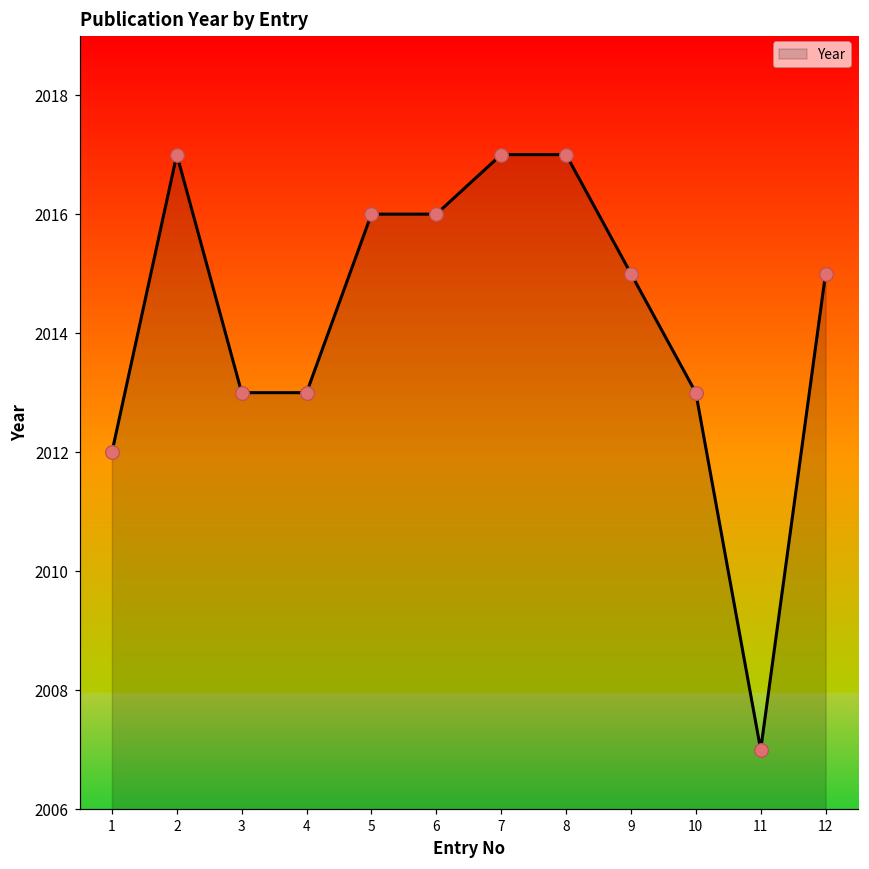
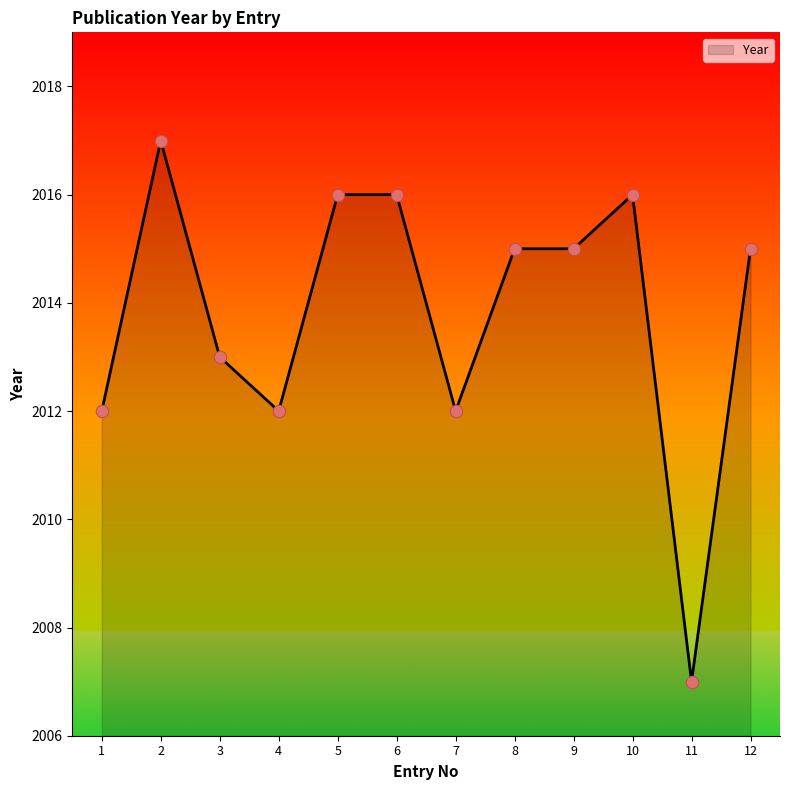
  {
    "1": 2012,
    "2": 2017,
    "3": 2013,
-   "4": 2013,
+   "4": 2012,
    "5": 2016,
    "6": 2016,
-   "7": 2017,
-   "8": 2017,
+   "7": 2012,
+   "8": 2015,
    "9": 2015,
-   "10": 2013,
+   "10": 2016,
    "11": 2007,
    "12": 2015
  }
